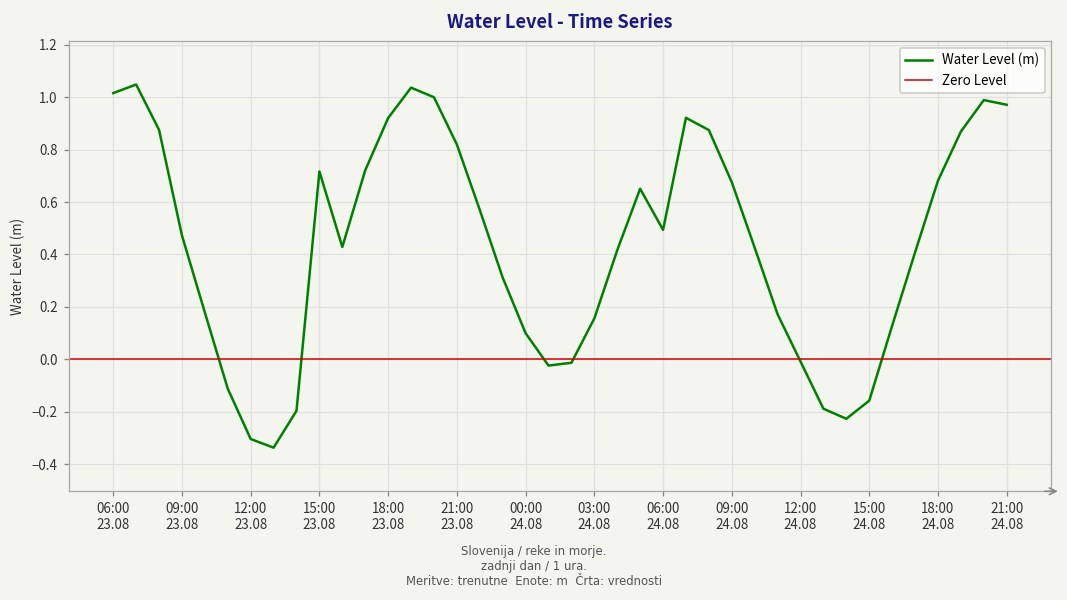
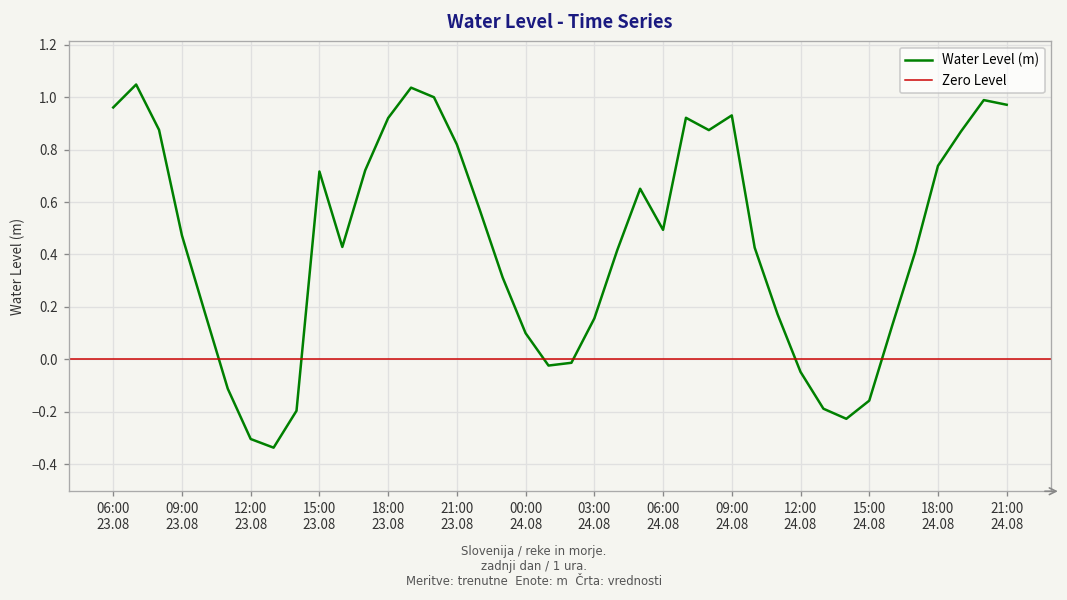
  {
-   "06:00 23.08": 1.02,
+   "06:00 23.08": 0.96,
    "09:00 23.08": 0.47,
    "12:00 23.08": -0.30,
    "15:00 23.08": 0.72,
    "18:00 23.08": 0.92,
    "21:00 23.08": 0.82,
    "00:00 24.08": 0.10,
    "03:00 24.08": 0.16,
    "06:00 24.08": 0.49,
-   "09:00 24.08": 0.68,
-   "12:00 24.08": -0.01,
+   "09:00 24.08": 0.93,
+   "12:00 24.08": -0.05,
    "15:00 24.08": -0.16,
-   "18:00 24.08": 0.68,
+   "18:00 24.08": 0.74,
    "21:00 24.08": 0.97
  }
